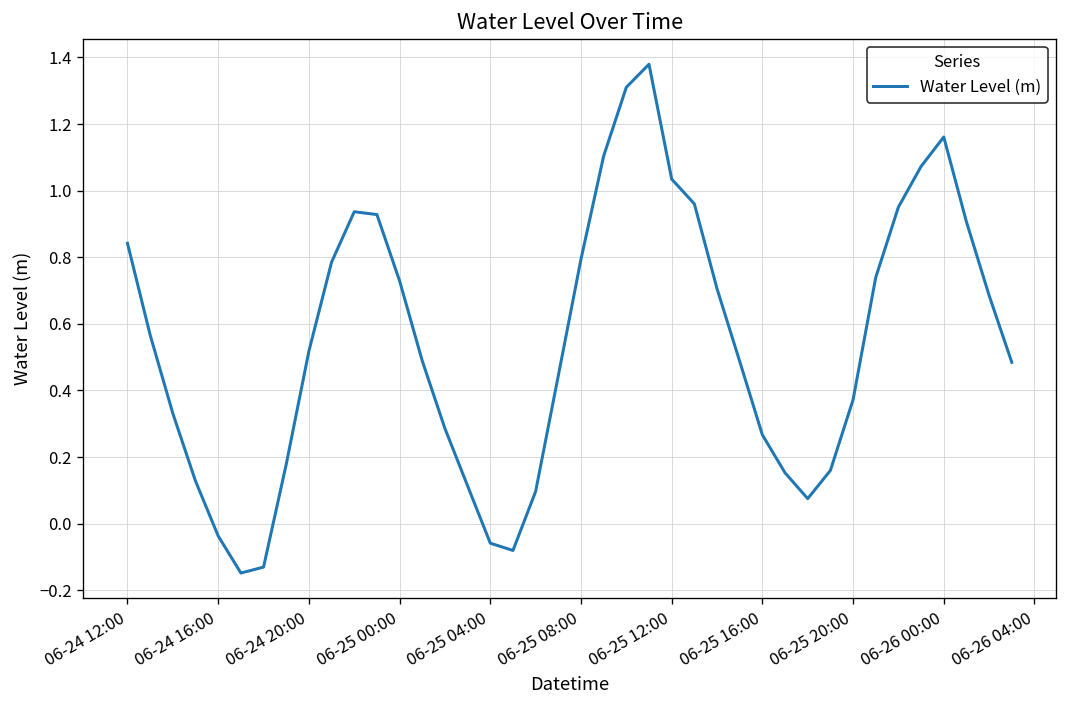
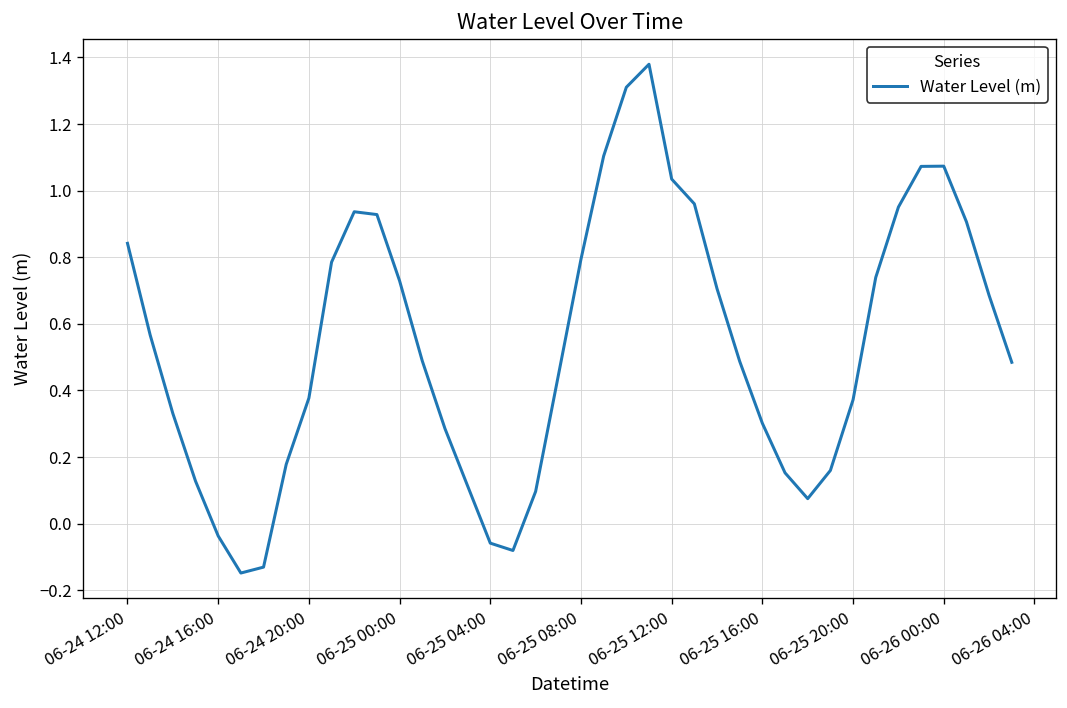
  {
    "06-24 12:00": 0.84,
    "06-24 16:00": -0.04,
-   "06-24 20:00": 0.52,
+   "06-24 20:00": 0.38,
    "06-25 00:00": 0.73,
    "06-25 04:00": -0.06,
    "06-25 08:00": 0.79,
    "06-25 12:00": 1.03,
-   "06-25 16:00": 0.27,
+   "06-25 16:00": 0.30,
    "06-25 20:00": 0.37,
-   "06-26 00:00": 1.16
+   "06-26 00:00": 1.07
  }
